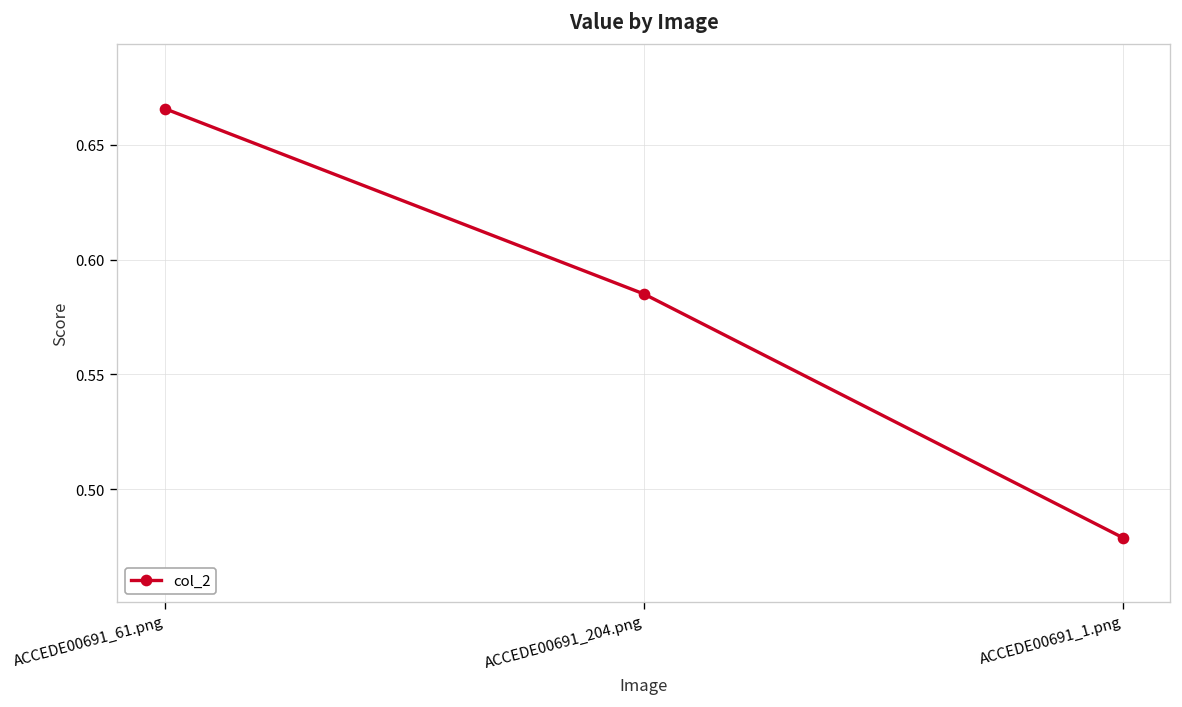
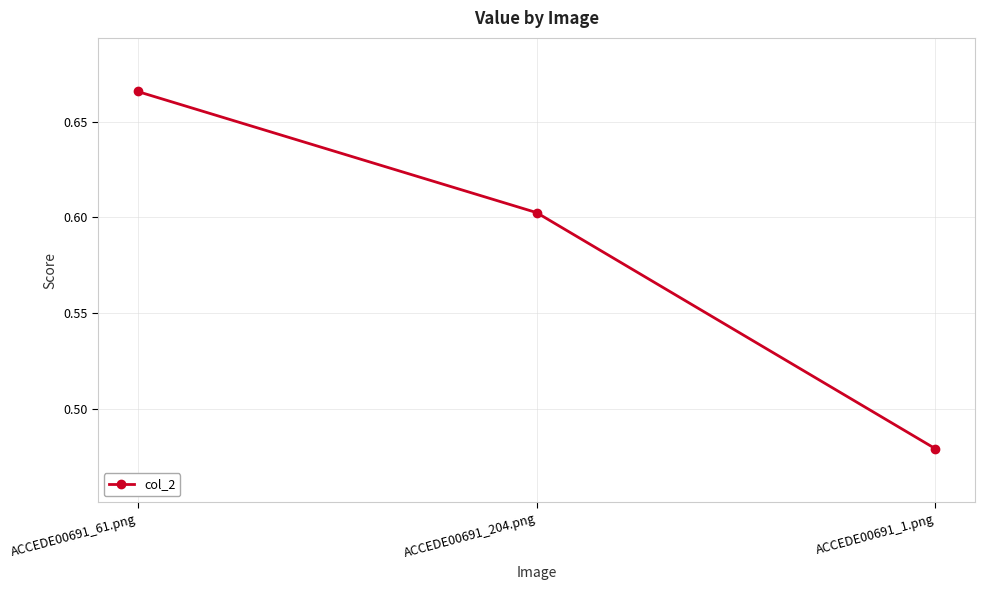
  {
    "ACCEDE00691_61.png": 0.666,
-   "ACCEDE00691_204.png": 0.585,
+   "ACCEDE00691_204.png": 0.602,
    "ACCEDE00691_1.png": 0.479
  }
